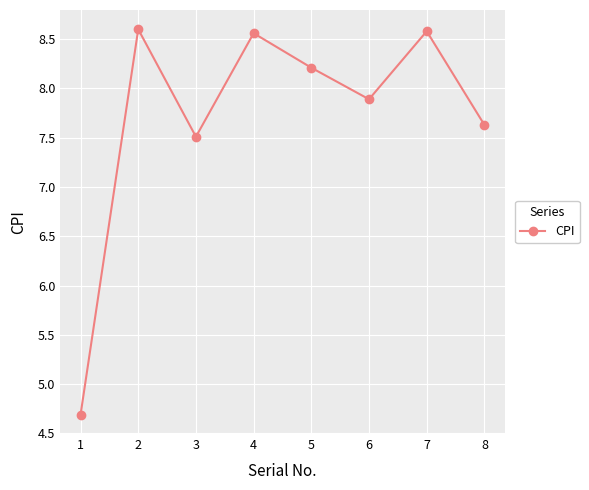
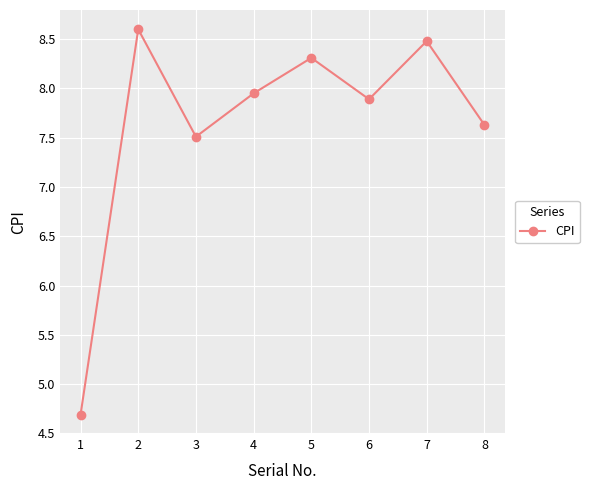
  {
    "1": 4.7,
    "2": 8.6,
    "3": 7.5,
-   "4": 8.6,
-   "5": 8.2,
+   "4": 8.0,
+   "5": 8.3,
    "6": 7.9,
-   "7": 8.6,
+   "7": 8.5,
    "8": 7.6
  }
